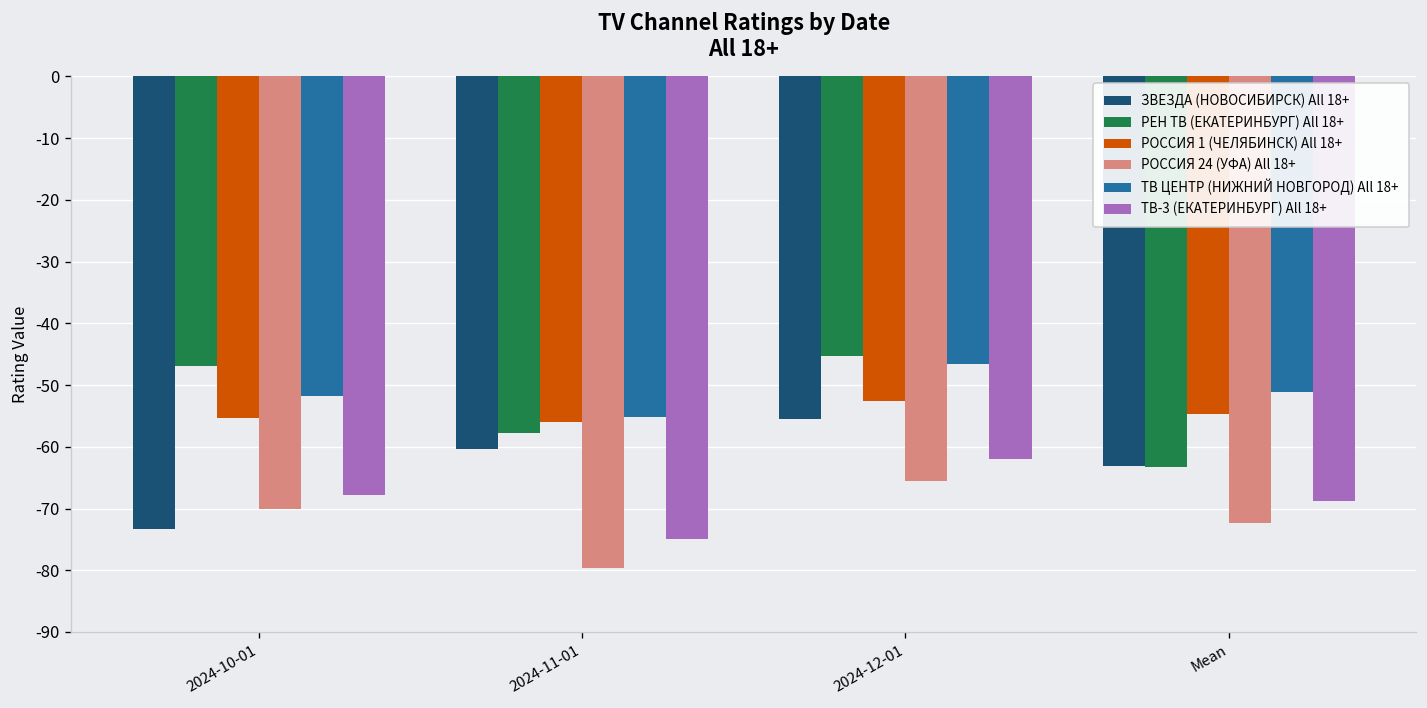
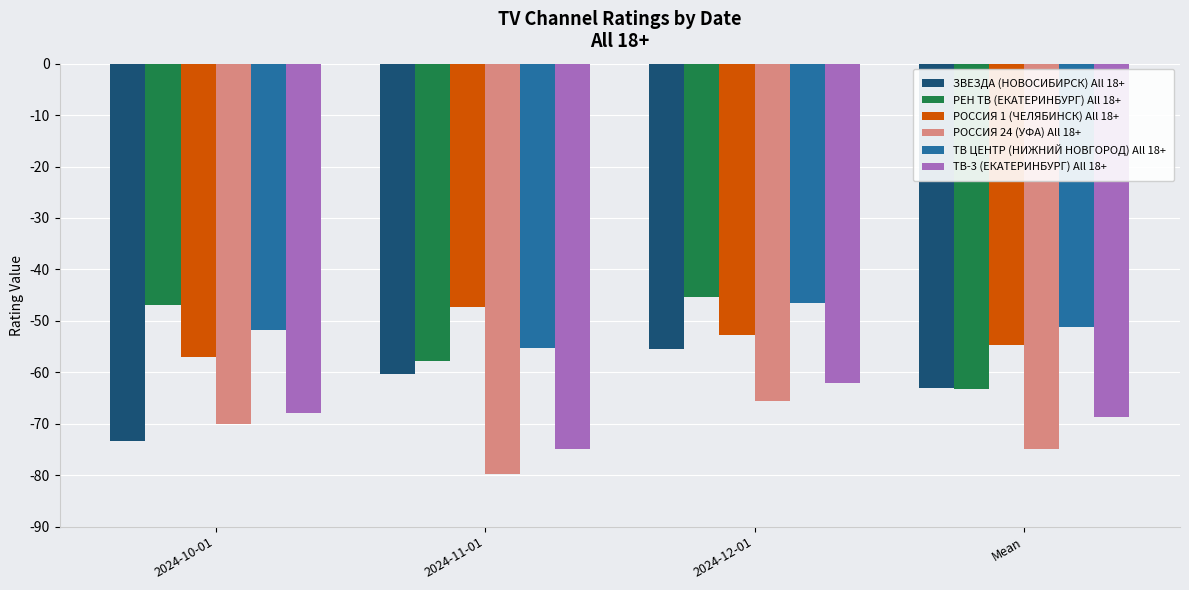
  {
    "РЕН ТВ (ЕКАТЕРИНБУРГ) All 18+": {
      "2024-10-01": -47,
      "2024-11-01": -58,
      "2024-12-01": -45,
      "Mean": -63
    },
    "РОССИЯ 1 (ЧЕЛЯБИНСК) All 18+": {
-     "2024-10-01": -55,
-     "2024-11-01": -56,
+     "2024-10-01": -57,
+     "2024-11-01": -47,
      "2024-12-01": -53,
      "Mean": -55
    },
    "РОССИЯ 24 (УФА) All 18+": {
      "2024-10-01": -70,
      "2024-11-01": -80,
      "2024-12-01": -66,
-     "Mean": -72
+     "Mean": -75
    },
    "ТВ-3 (ЕКАТЕРИНБУРГ) All 18+": {
      "2024-10-01": -68,
      "2024-11-01": -75,
      "2024-12-01": -62,
      "Mean": -69
    }
  }
